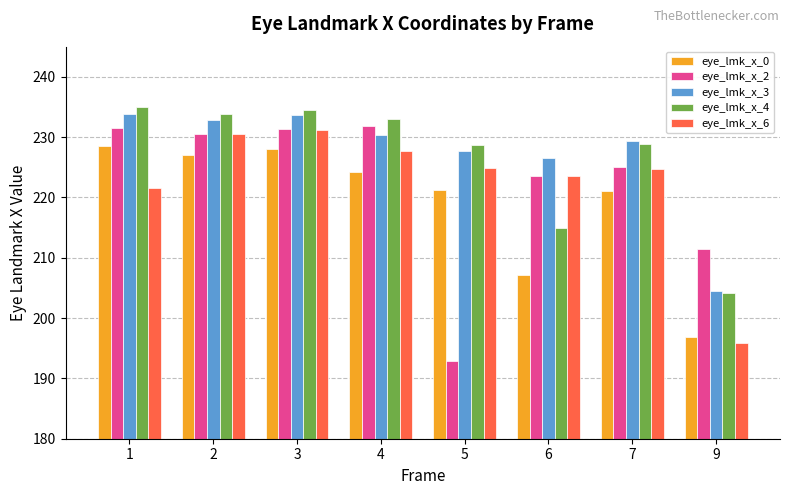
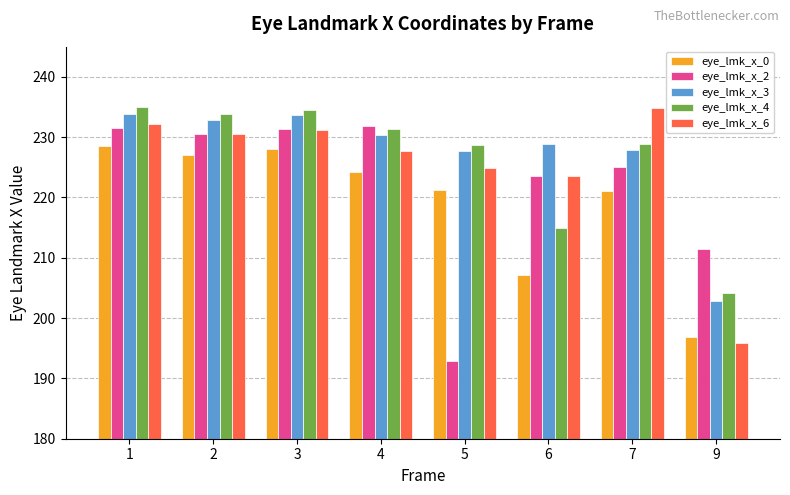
  {
    "eye_lmk_x_0": {
      "1": 229,
      "2": 227,
      "3": 228,
      "4": 224,
      "5": 221,
      "6": 207,
      "7": 221,
      "9": 197
    },
    "eye_lmk_x_2": {
      "1": 232,
      "2": 231,
      "3": 231,
      "4": 232,
      "5": 193,
      "6": 224,
      "7": 225,
      "9": 211
    },
    "eye_lmk_x_3": {
      "1": 234,
      "2": 233,
      "3": 234,
      "4": 230,
      "5": 228,
-     "6": 227,
-     "7": 229,
-     "9": 205
+     "6": 229,
+     "7": 228,
+     "9": 203
    },
    "eye_lmk_x_4": {
      "1": 235,
      "2": 234,
      "3": 235,
-     "4": 233,
+     "4": 231,
      "5": 229,
      "6": 215,
      "7": 229,
      "9": 204
    },
    "eye_lmk_x_6": {
-     "1": 222,
+     "1": 232,
      "2": 231,
      "3": 231,
      "4": 228,
      "5": 225,
      "6": 224,
-     "7": 225,
+     "7": 235,
      "9": 196
    }
  }
